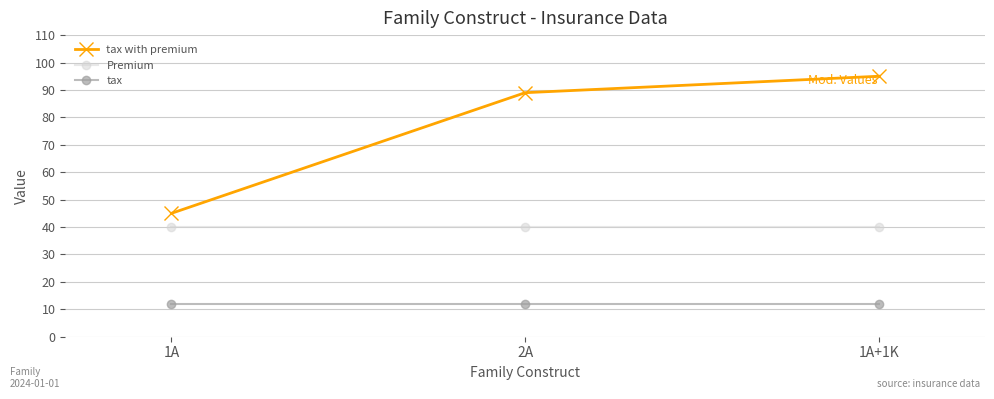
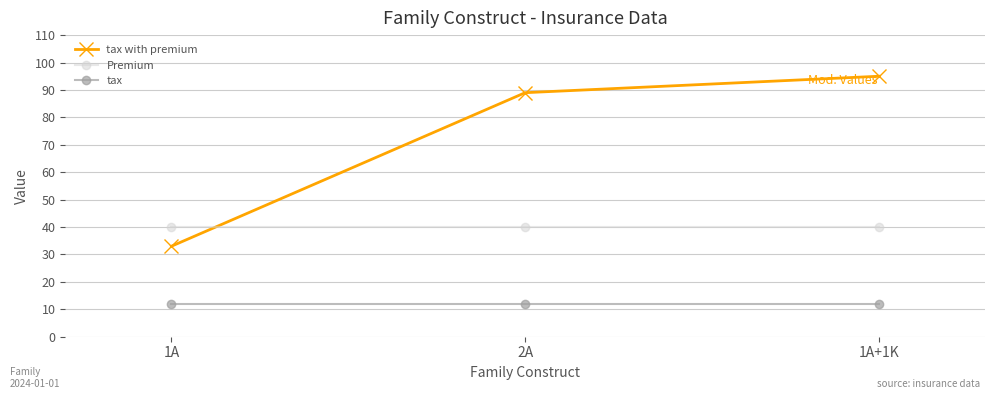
  {
    "tax with premium": {
-     "1A": 45,
+     "1A": 33,
      "2A": 89,
      "1A+1K": 95
    },
    "Premium": {
      "1A": 40,
      "2A": 40,
      "1A+1K": 40
    },
    "tax": {
      "1A": 12,
      "2A": 12,
      "1A+1K": 12
    }
  }
